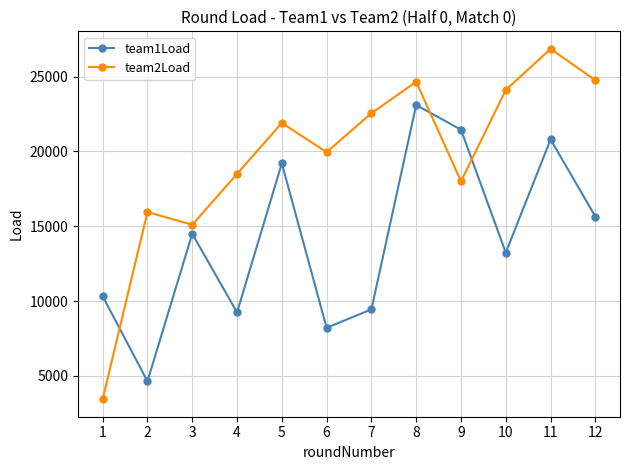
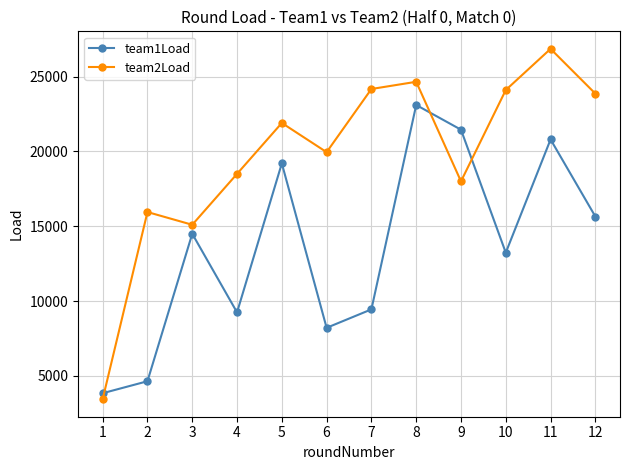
  {
    "team1Load": {
-     "1": 10300,
+     "1": 3900,
      "2": 4700,
      "3": 14500,
      "4": 9300,
      "5": 19200,
      "6": 8200,
      "7": 9500,
      "8": 23100,
      "9": 21500,
      "10": 13200,
      "11": 20800,
      "12": 15700
    },
    "team2Load": {
      "1": 3500,
      "2": 16000,
      "3": 15100,
      "4": 18500,
      "5": 21900,
      "6": 20000,
-     "7": 22600,
+     "7": 24200,
      "8": 24700,
      "9": 18000,
      "10": 24100,
      "11": 26900,
-     "12": 24800
+     "12": 23900
    }
  }
